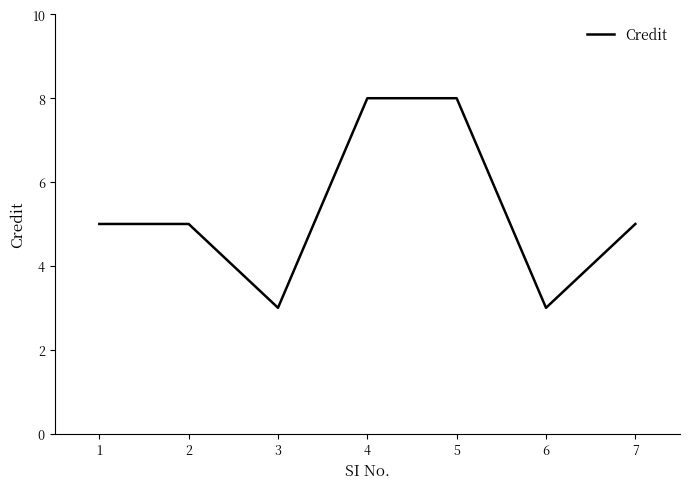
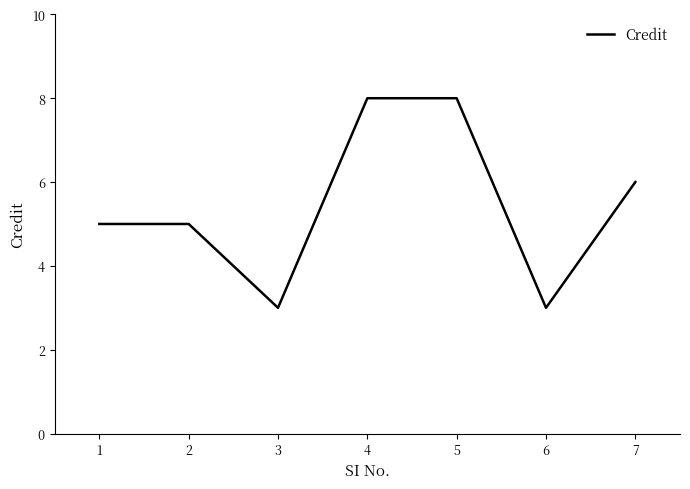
  {
    "1": 5,
    "2": 5,
    "3": 3,
    "4": 8,
    "5": 8,
    "6": 3,
-   "7": 5
+   "7": 6
  }
